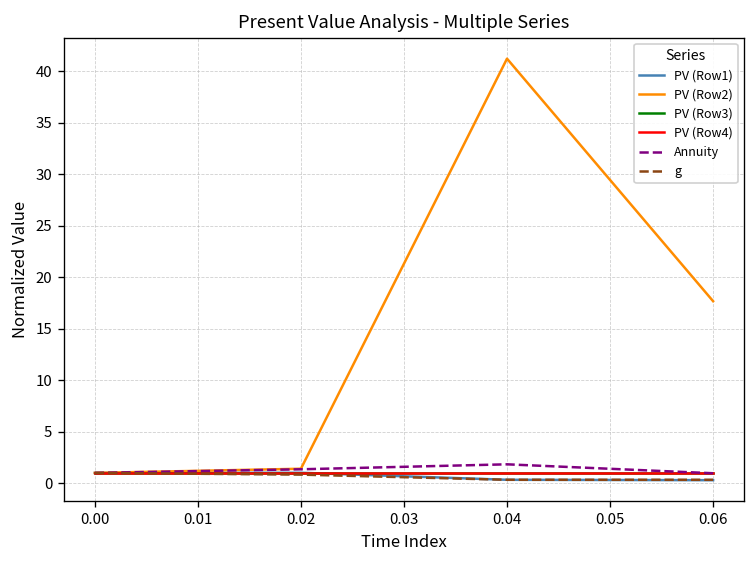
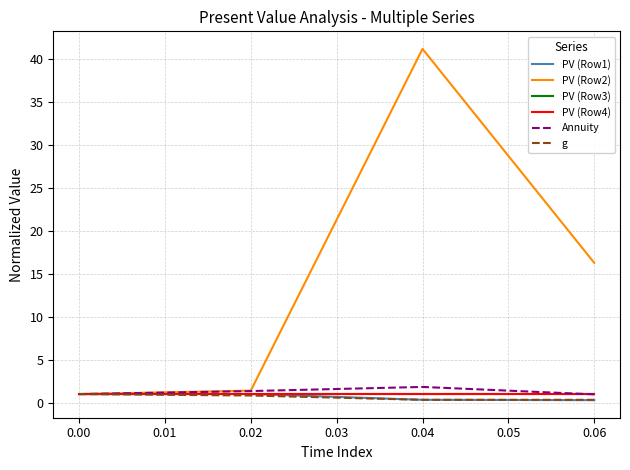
  {
    "PV (Row2)": {
      "0.04": 41,
-     "0.06": 18
+     "0.06": 16
    },
    "PV (Row4)": {
      "0.04": 1
    },
    "Annuity": {
      "0.04": 2
    }
  }
